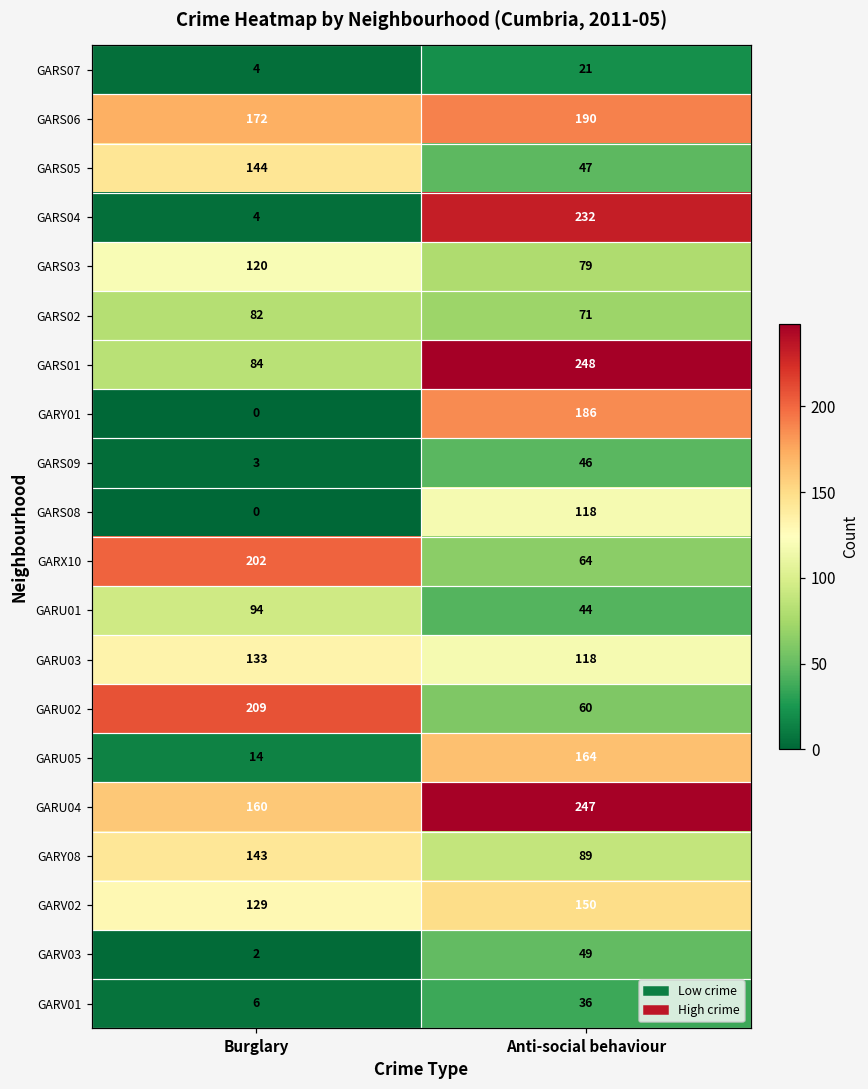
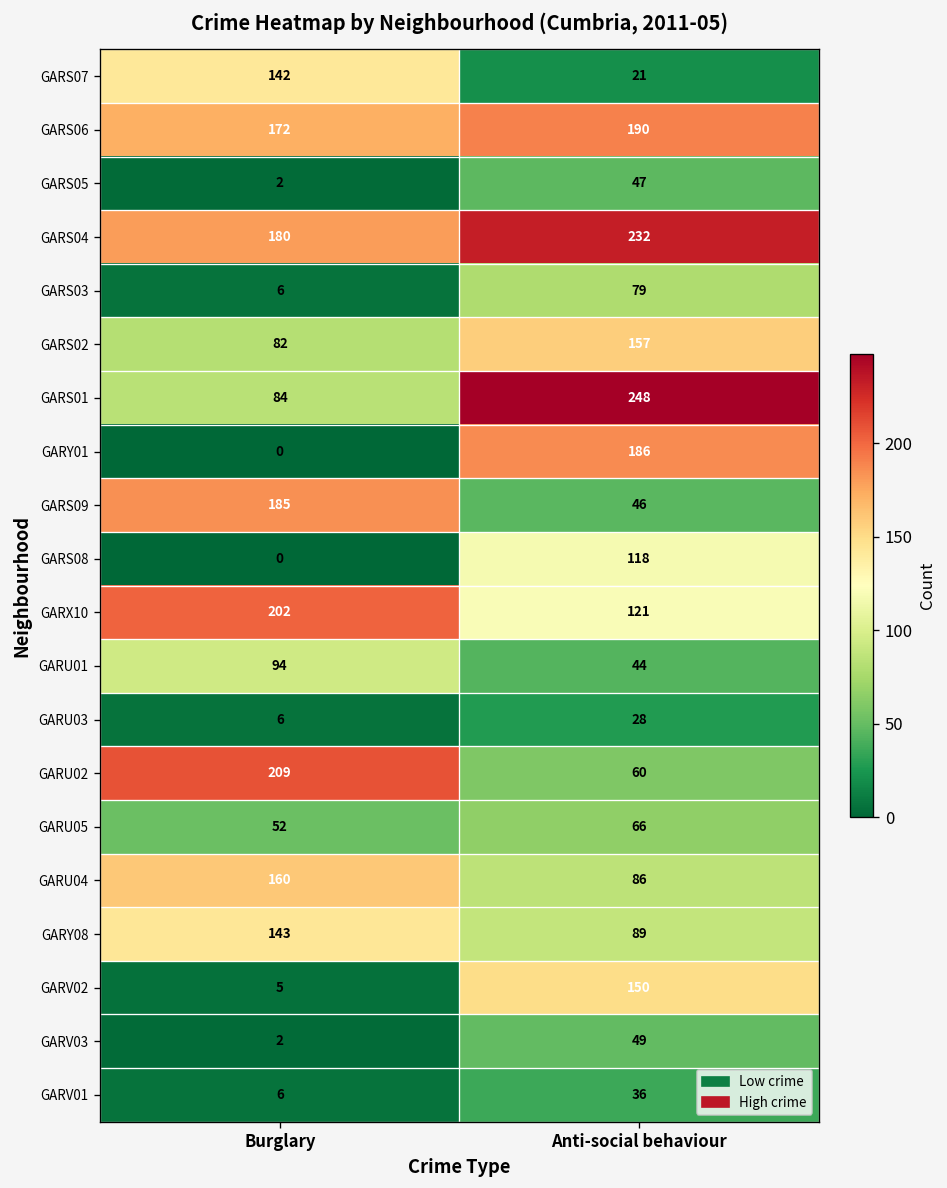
  {
    "GARS07": {
-     "Burglary": 4,
+     "Burglary": 142,
      "Anti-social behaviour": 21
    },
    "GARS06": {
      "Burglary": 172,
      "Anti-social behaviour": 190
    },
    "GARS05": {
-     "Burglary": 144,
+     "Burglary": 2,
      "Anti-social behaviour": 47
    },
    "GARS04": {
-     "Burglary": 4,
+     "Burglary": 180,
      "Anti-social behaviour": 232
    },
    "GARS03": {
-     "Burglary": 120,
+     "Burglary": 6,
      "Anti-social behaviour": 79
    },
    "GARS02": {
      "Burglary": 82,
-     "Anti-social behaviour": 71
+     "Anti-social behaviour": 157
    },
    "GARS01": {
      "Burglary": 84,
      "Anti-social behaviour": 248
    },
    "GARY01": {
      "Burglary": 0,
      "Anti-social behaviour": 186
    },
    "GARS09": {
-     "Burglary": 3,
+     "Burglary": 185,
      "Anti-social behaviour": 46
    },
    "GARS08": {
      "Burglary": 0,
      "Anti-social behaviour": 118
    },
    "GARX10": {
      "Burglary": 202,
-     "Anti-social behaviour": 64
+     "Anti-social behaviour": 121
    },
    "GARU01": {
      "Burglary": 94,
      "Anti-social behaviour": 44
    },
    "GARU03": {
-     "Burglary": 133,
-     "Anti-social behaviour": 118
+     "Burglary": 6,
+     "Anti-social behaviour": 28
    },
    "GARU02": {
      "Burglary": 209,
      "Anti-social behaviour": 60
    },
    "GARU05": {
-     "Burglary": 14,
-     "Anti-social behaviour": 164
+     "Burglary": 52,
+     "Anti-social behaviour": 66
    },
    "GARU04": {
      "Burglary": 160,
-     "Anti-social behaviour": 247
+     "Anti-social behaviour": 86
    },
    "GARY08": {
      "Burglary": 143,
      "Anti-social behaviour": 89
    },
    "GARV02": {
-     "Burglary": 129,
+     "Burglary": 5,
      "Anti-social behaviour": 150
    },
    "GARV03": {
      "Burglary": 2,
      "Anti-social behaviour": 49
    },
    "GARV01": {
      "Burglary": 6,
      "Anti-social behaviour": 36
    }
  }
